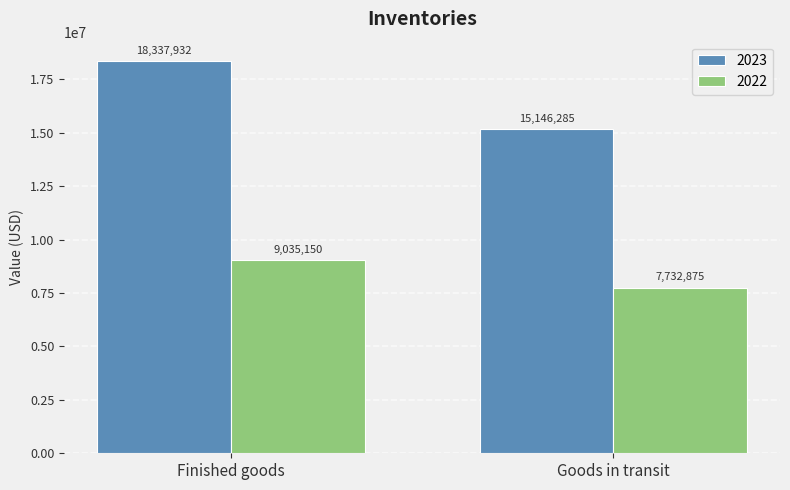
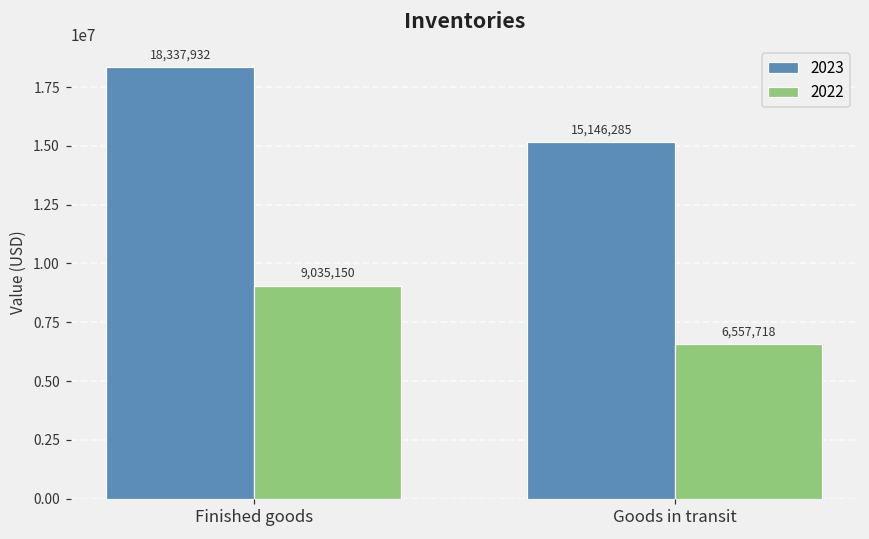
  {
    "2023": {
      "Finished goods": "18,337,932",
      "Goods in transit": "15,146,285"
    },
    "2022": {
      "Finished goods": "9,035,150",
-     "Goods in transit": "7,732,875"
+     "Goods in transit": "6,557,718"
    }
  }
